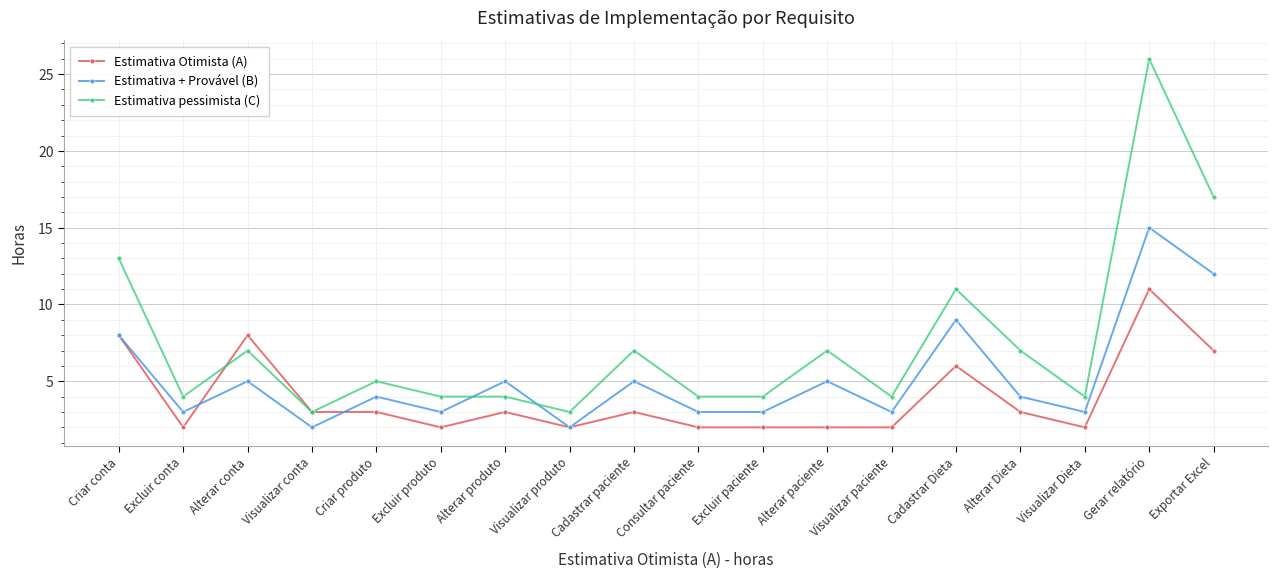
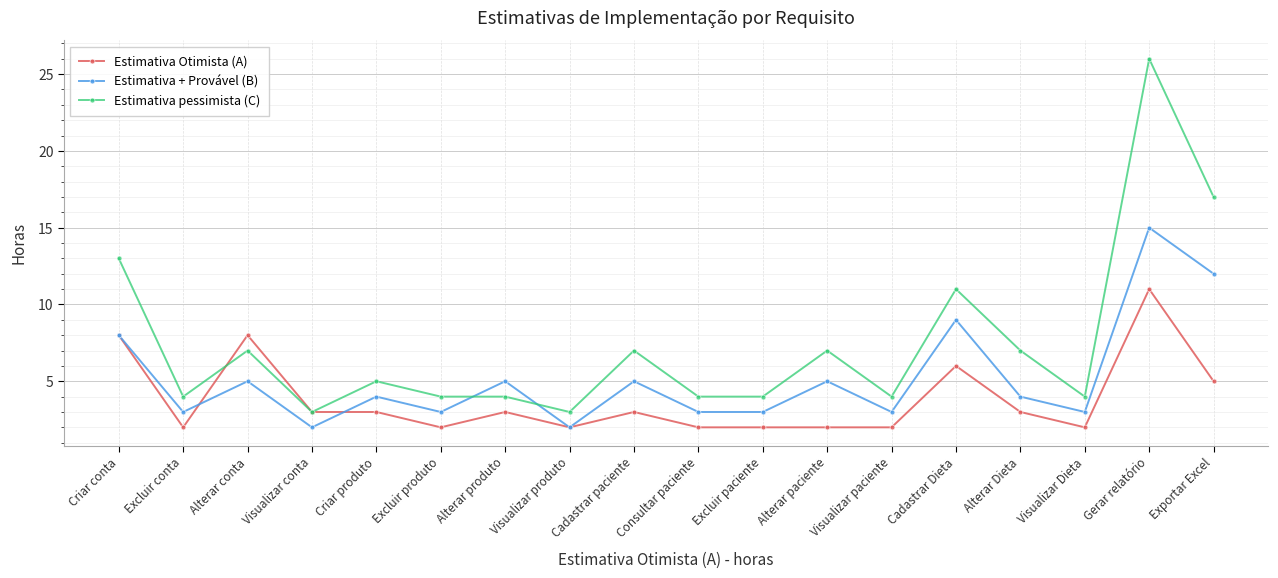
  {
    "Estimativa Otimista (A)": {
      "Excluir conta": 2,
      "Alterar conta": 8,
      "Criar produto": 3,
      "Excluir produto": 2,
      "Alterar produto": 3,
      "Cadastrar paciente": 3,
      "Consultar paciente": 2,
      "Excluir paciente": 2,
      "Alterar paciente": 2,
      "Visualizar paciente": 2,
      "Cadastrar Dieta": 6,
      "Alterar Dieta": 3,
      "Visualizar Dieta": 2,
      "Gerar relatório": 11,
-     "Exportar Excel": 7
+     "Exportar Excel": 5
    },
    "Estimativa + Provável (B)": {
      "Excluir conta": 3,
      "Alterar conta": 5,
      "Visualizar conta": 2,
      "Criar produto": 4,
      "Excluir produto": 3,
      "Alterar produto": 5,
      "Cadastrar paciente": 5,
      "Consultar paciente": 3,
      "Excluir paciente": 3,
      "Alterar paciente": 5,
      "Visualizar paciente": 3,
      "Cadastrar Dieta": 9,
      "Alterar Dieta": 4,
      "Visualizar Dieta": 3,
      "Gerar relatório": 15,
      "Exportar Excel": 12
    },
    "Estimativa pessimista (C)": {
      "Criar conta": 13,
      "Excluir conta": 4,
      "Alterar conta": 7,
      "Criar produto": 5,
      "Excluir produto": 4,
      "Alterar produto": 4,
      "Visualizar produto": 3,
      "Cadastrar paciente": 7,
      "Consultar paciente": 4,
      "Excluir paciente": 4,
      "Alterar paciente": 7,
      "Visualizar paciente": 4,
      "Cadastrar Dieta": 11,
      "Alterar Dieta": 7,
      "Visualizar Dieta": 4,
      "Gerar relatório": 26,
      "Exportar Excel": 17
    }
  }
